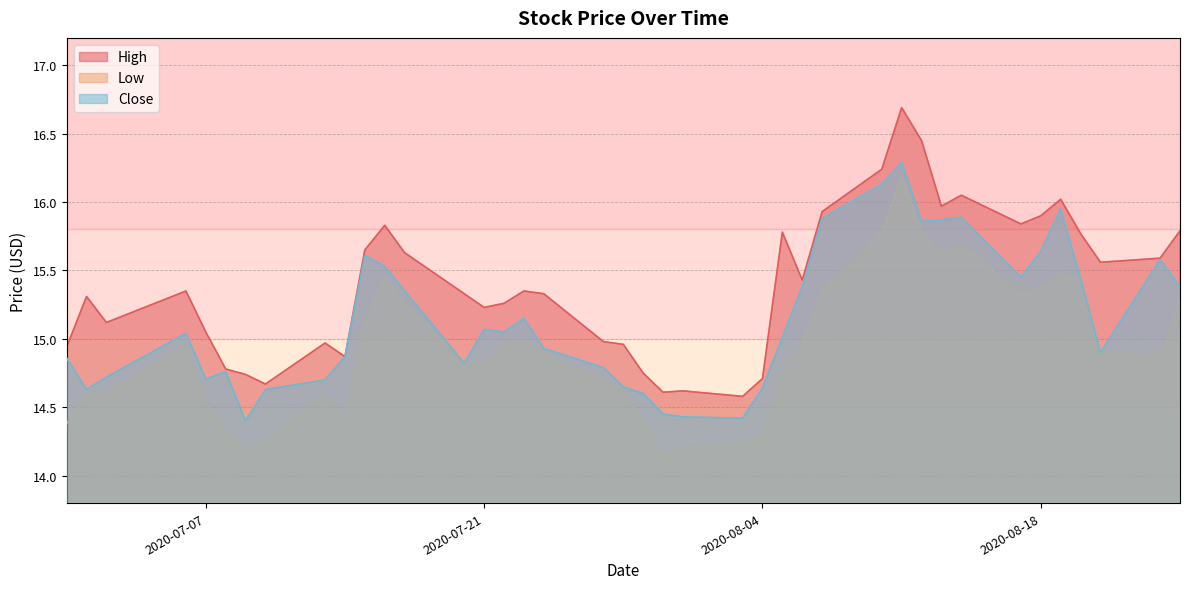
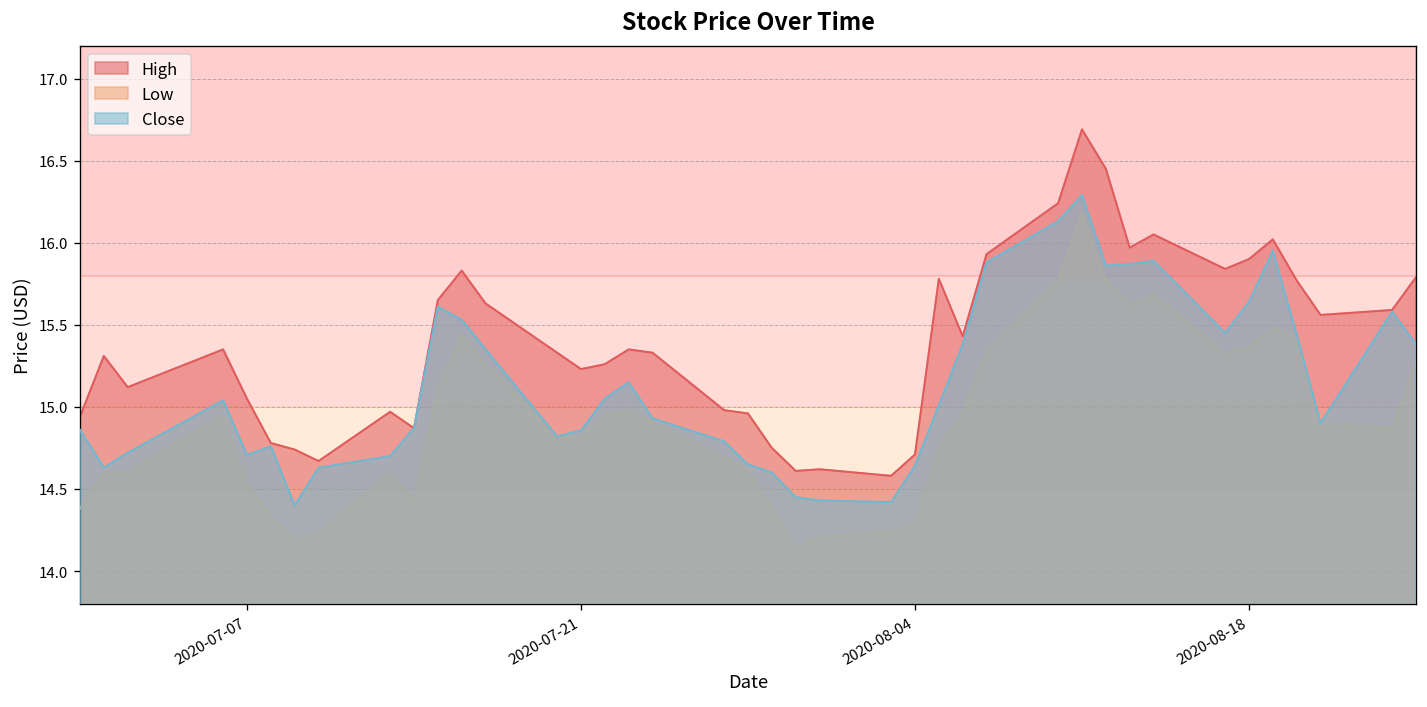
  {
    "Close": {
      "2020-07-07": 14.71,
-     "2020-07-21": 15.07,
+     "2020-07-21": 14.86,
      "2020-08-04": 14.64,
      "2020-08-18": 15.64
    }
  }
